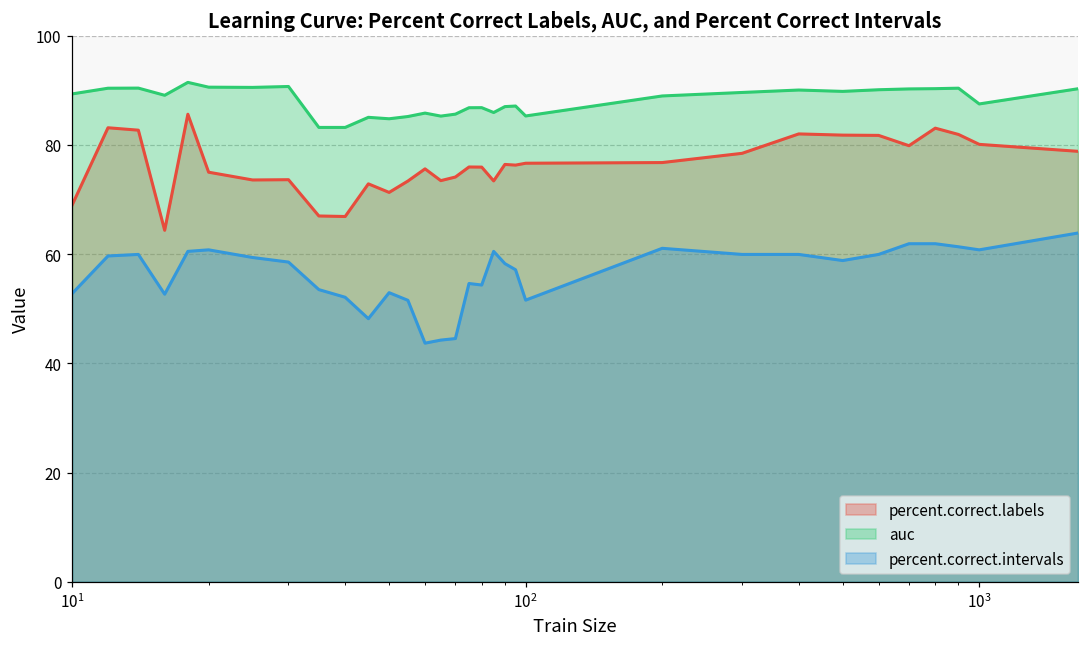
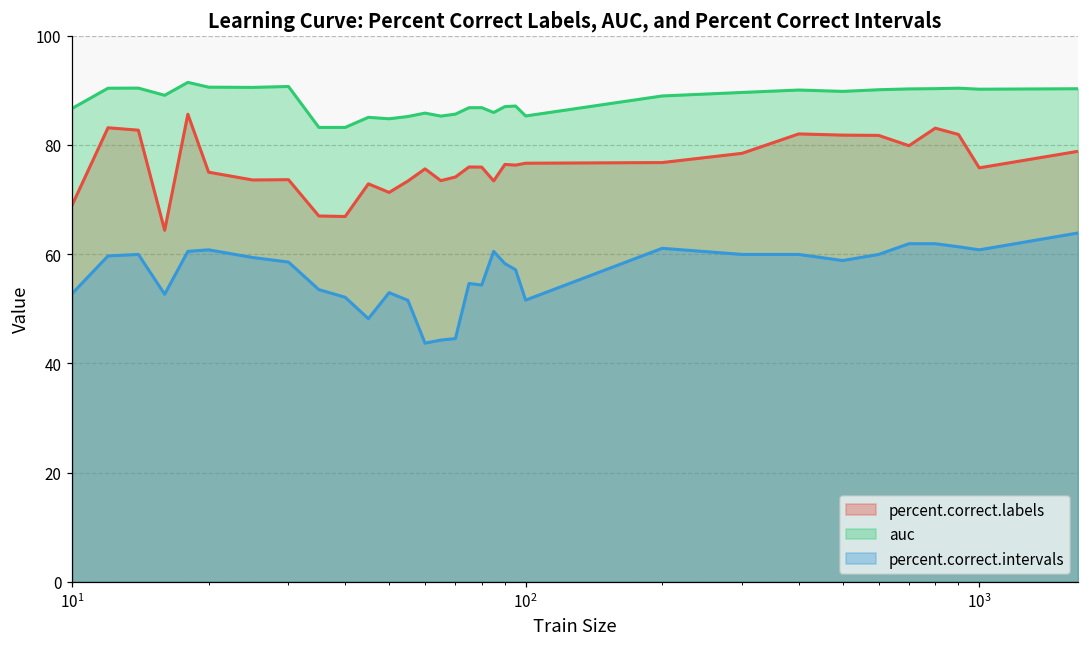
  {
    "percent.correct.labels": {
      "10^1": 69,
      "10^2": 77,
-     "10^3": 80
+     "10^3": 76
    },
    "auc": {
-     "10^1": 89,
+     "10^1": 87,
      "10^2": 85,
-     "10^3": 87
+     "10^3": 90
    },
    "percent.correct.intervals": {
      "10^1": 53,
      "10^2": 52,
      "10^3": 61
    }
  }
